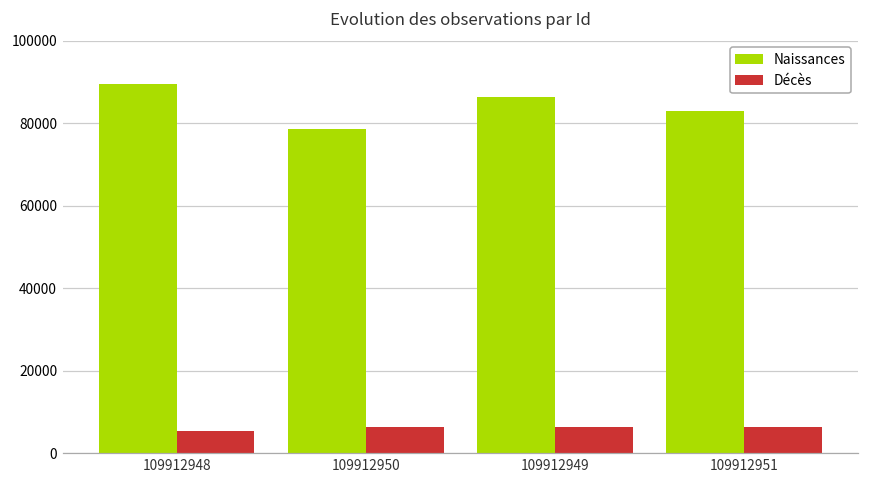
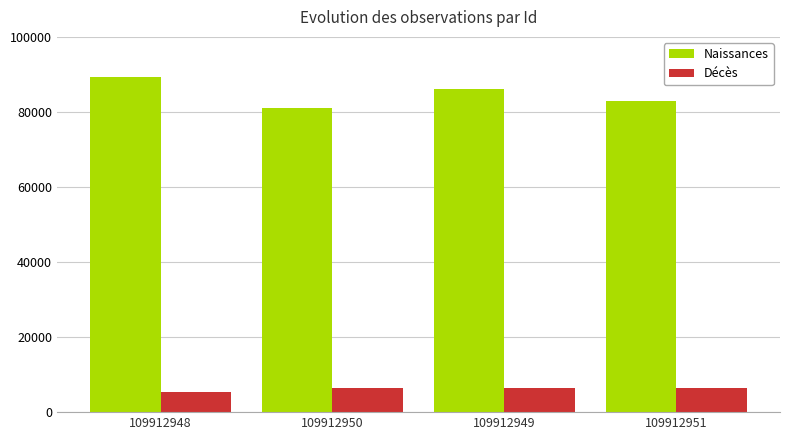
  {
    "Naissances": {
      "109912948": 89000,
-     "109912950": 79000,
+     "109912950": 81000,
      "109912949": 86000,
      "109912951": 83000
    },
    "Décès": {
      "109912948": 5000,
      "109912950": 6000,
      "109912949": 6000,
      "109912951": 6000
    }
  }
